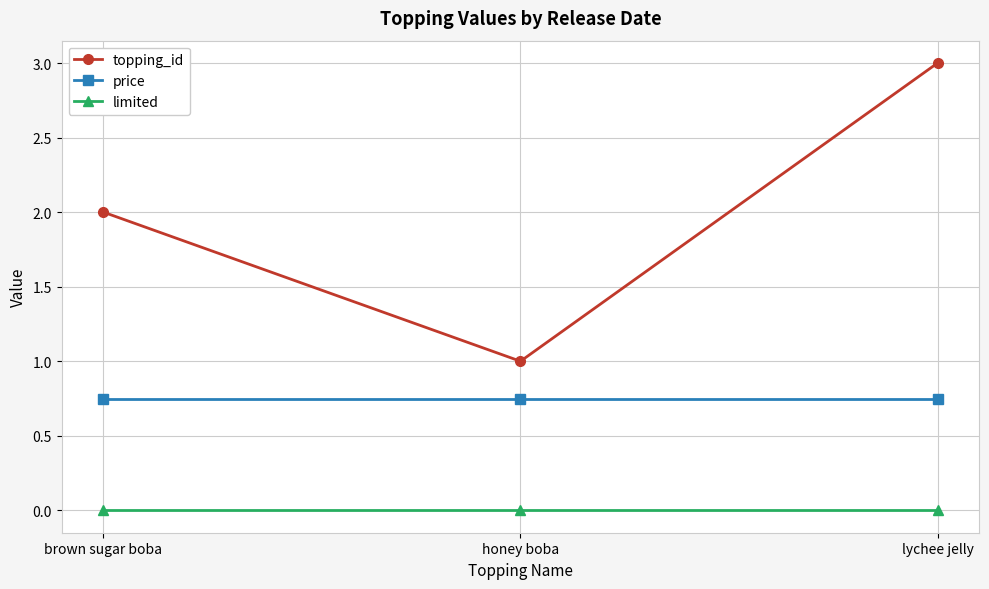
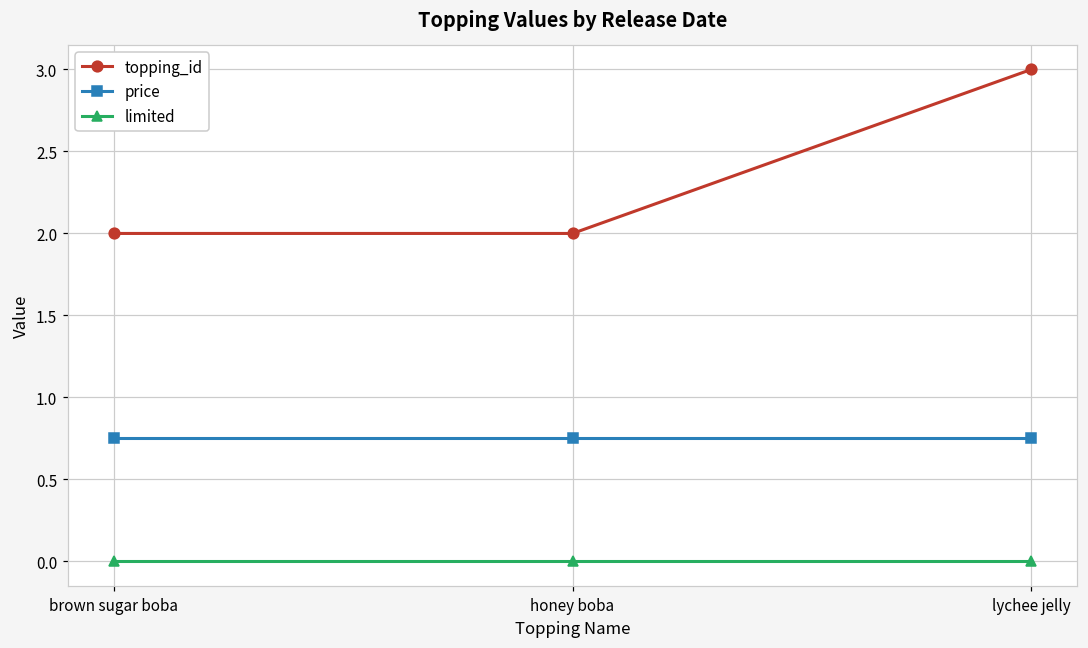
  {
    "topping_id": {
      "brown sugar boba": 2,
-     "honey boba": 1,
+     "honey boba": 2,
      "lychee jelly": 3
    },
    "price": {
      "brown sugar boba": 0.75,
      "honey boba": 0.75,
      "lychee jelly": 0.75
    },
    "limited": {
      "brown sugar boba": 0,
      "honey boba": 0,
      "lychee jelly": 0
    }
  }
